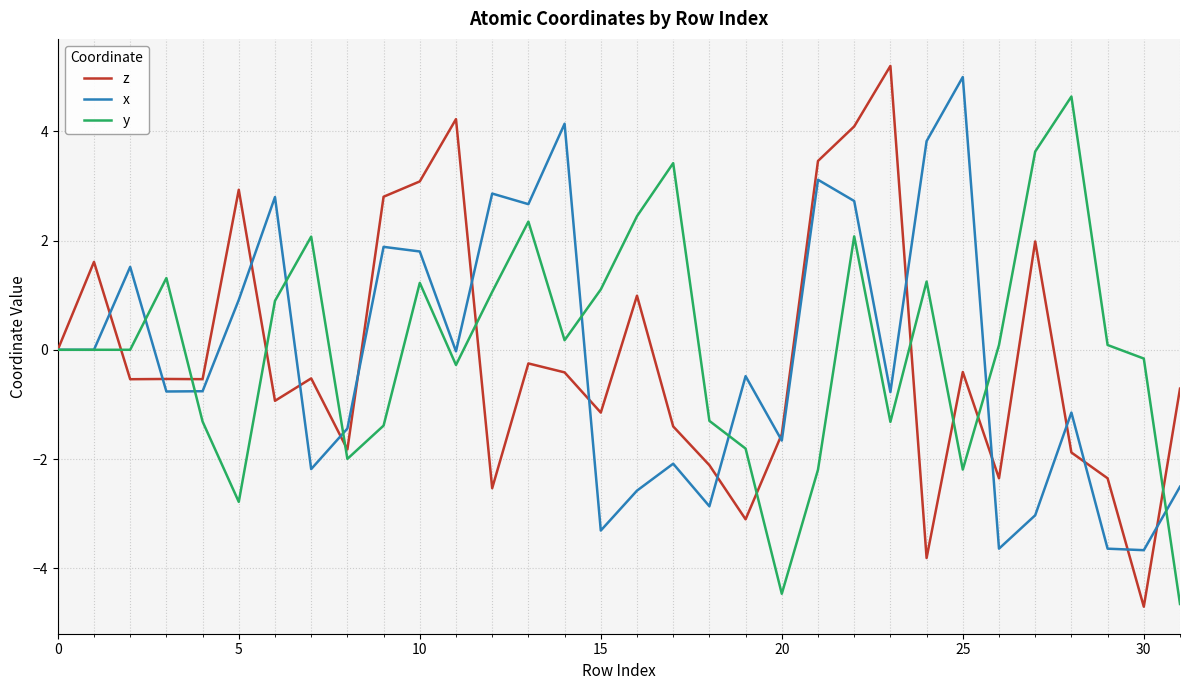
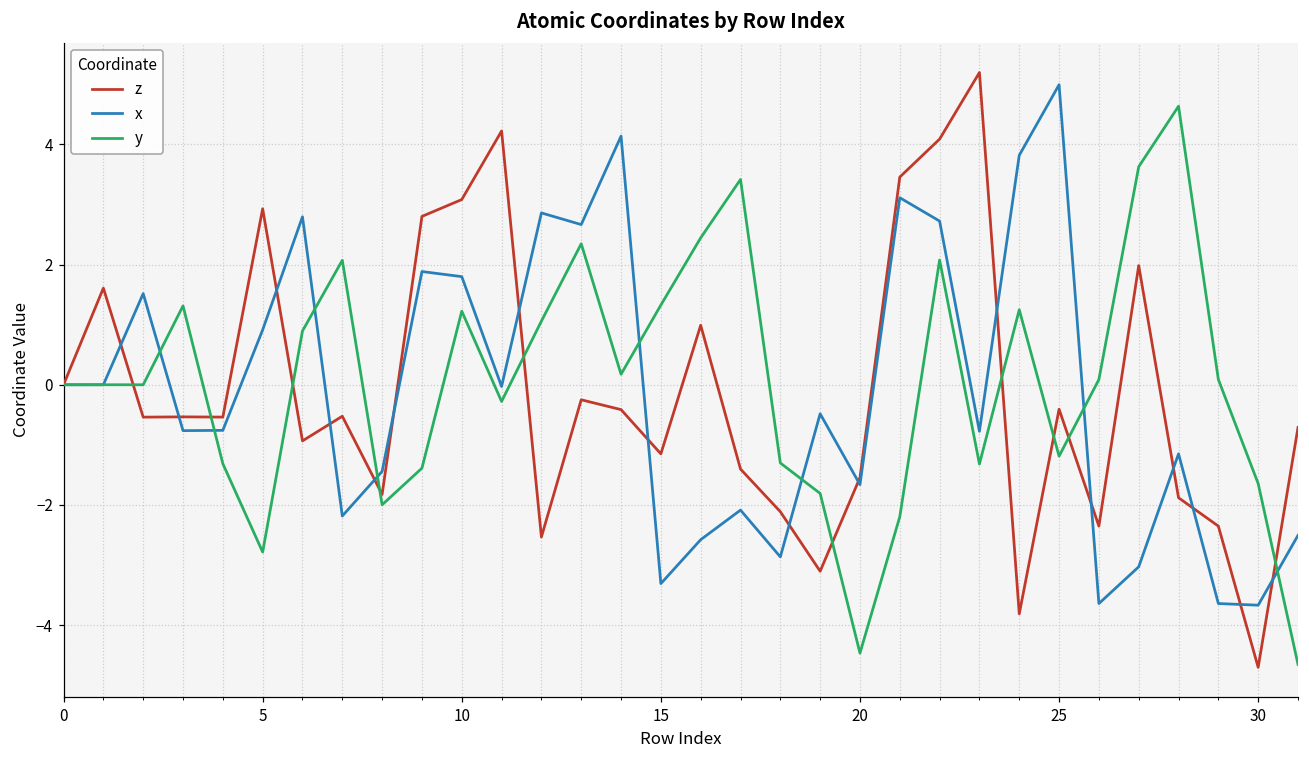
  {
    "z": {
      "5": 2.9,
      "10": 3.1,
      "15": -1.2,
      "20": -1.5,
      "25": -0.4,
      "30": -4.7
    },
    "x": {
      "5": 0.9,
      "10": 1.8,
      "15": -3.3,
      "20": -1.7,
      "25": 5.0,
      "30": -3.7
    },
    "y": {
      "5": -2.8,
      "10": 1.2,
-     "15": 1.1,
+     "15": 1.3,
      "20": -4.5,
-     "25": -2.2,
-     "30": -0.2
+     "25": -1.2,
+     "30": -1.6
    }
  }
